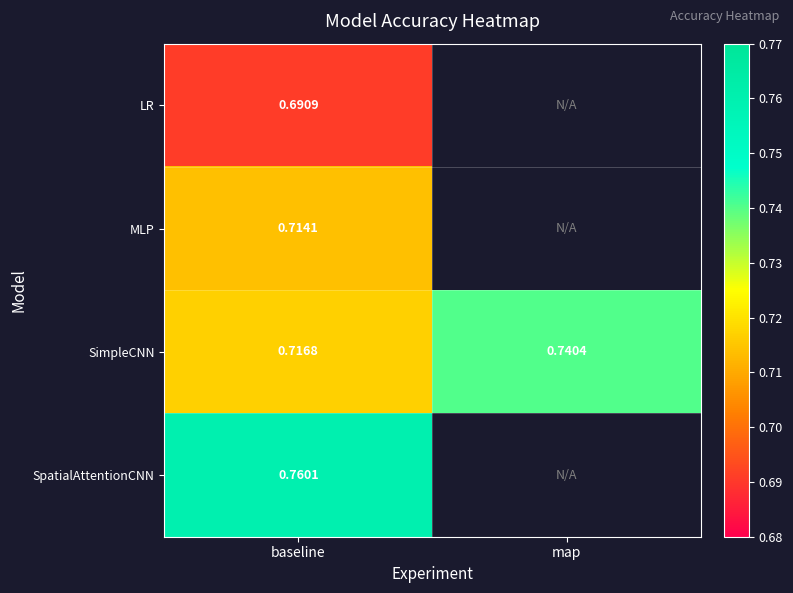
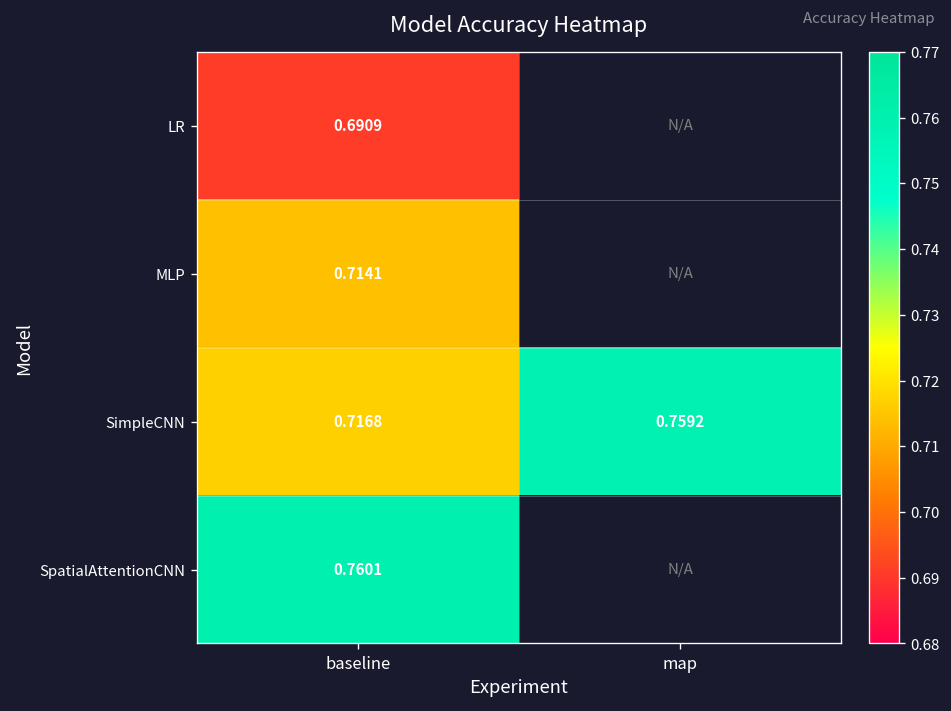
  {
    "LR": {
      "baseline": 0.6909
    },
    "MLP": {
      "baseline": 0.7141
    },
    "SimpleCNN": {
      "baseline": 0.7168,
-     "map": 0.7404
+     "map": 0.7592
    },
    "SpatialAttentionCNN": {
      "baseline": 0.7601
    }
  }
